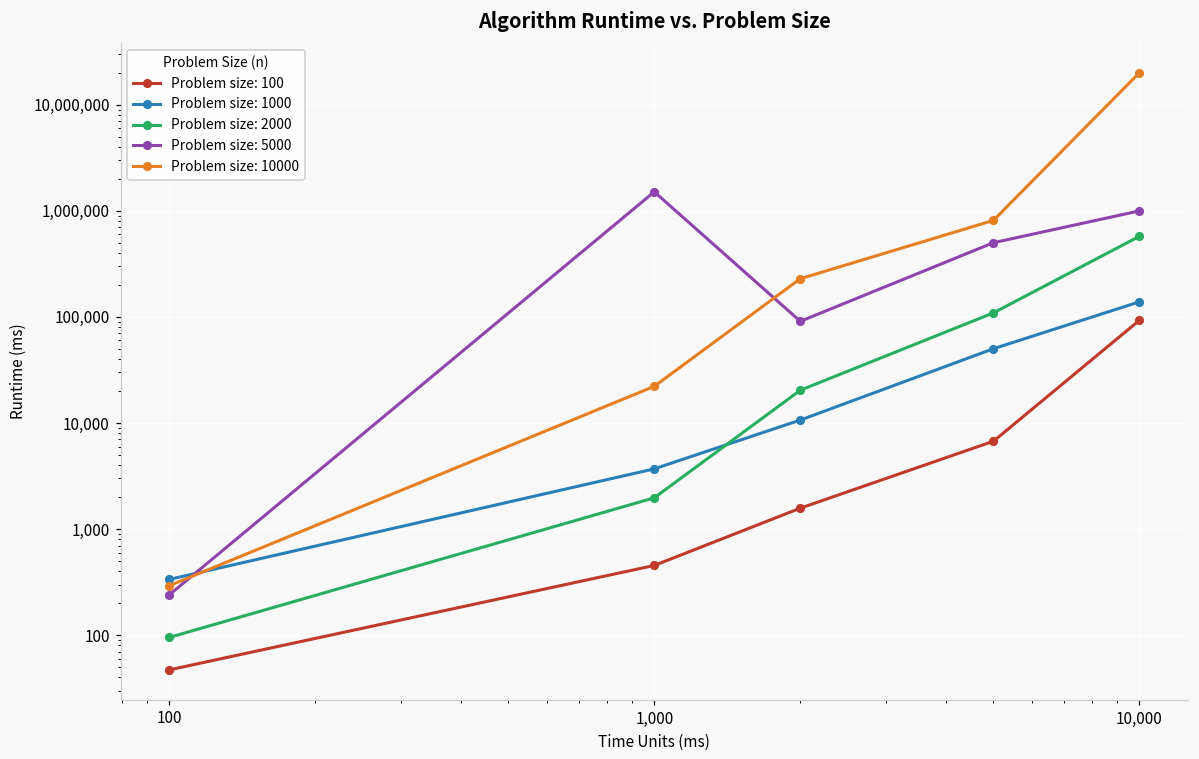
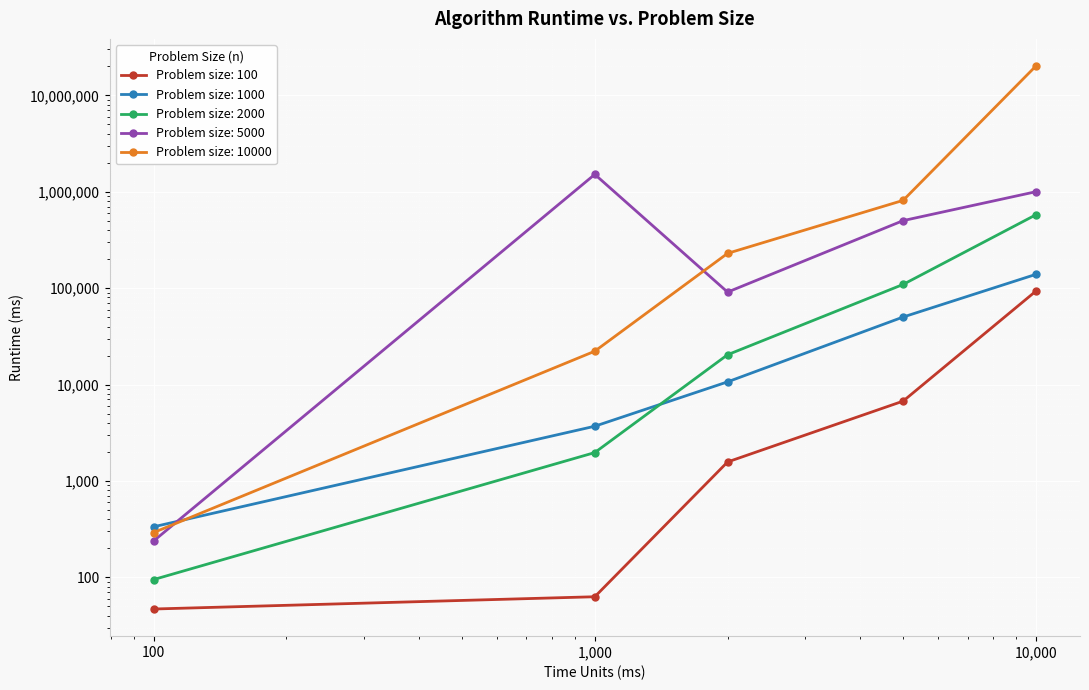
  {
    "Problem size: 100": {
      "100": "50",
-     "1,000": "500",
+     "1,000": "60",
      "10,000": "90,000"
    },
    "Problem size: 1000": {
      "100": "340",
      "1,000": "3,700",
      "10,000": "140,000"
    },
    "Problem size: 2000": {
      "100": "100",
      "1,000": "2,000",
      "10,000": "600,000"
    },
    "Problem size: 5000": {
      "100": "240",
      "1,000": "1,500,000",
      "10,000": "1,000,000"
    },
    "Problem size: 10000": {
      "100": "290",
      "1,000": "22,000",
      "10,000": "20,000,000"
    }
  }
